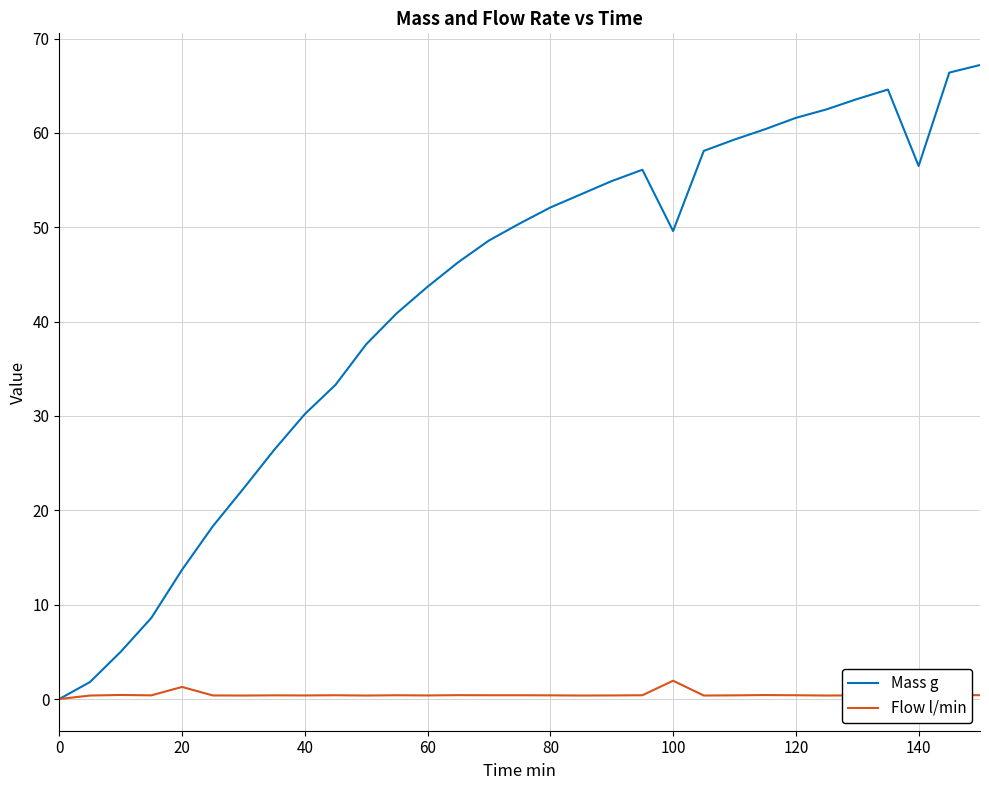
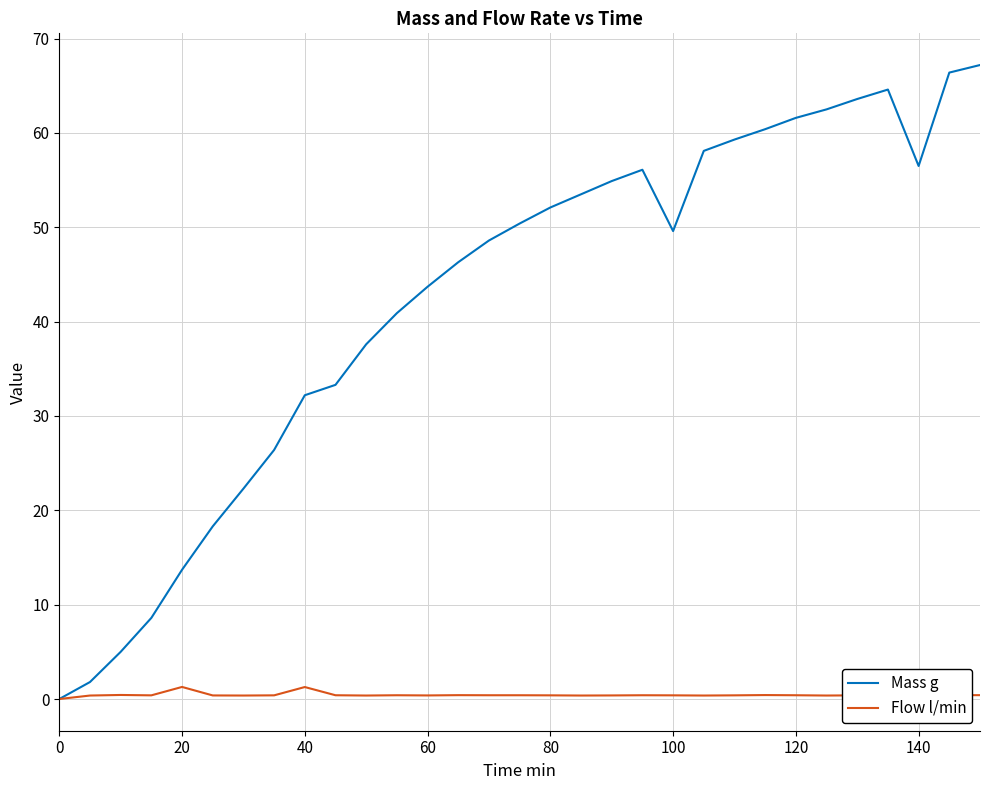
  {
    "Mass g": {
      "20": 14,
-     "40": 30,
+     "40": 32,
      "60": 44,
      "80": 52,
      "100": 50,
      "120": 62,
      "140": 57
    },
    "Flow l/min": {
      "20": 1,
-     "40": 0,
+     "40": 1,
      "60": 0,
      "80": 0,
-     "100": 2,
+     "100": 0,
      "120": 0
    }
  }
